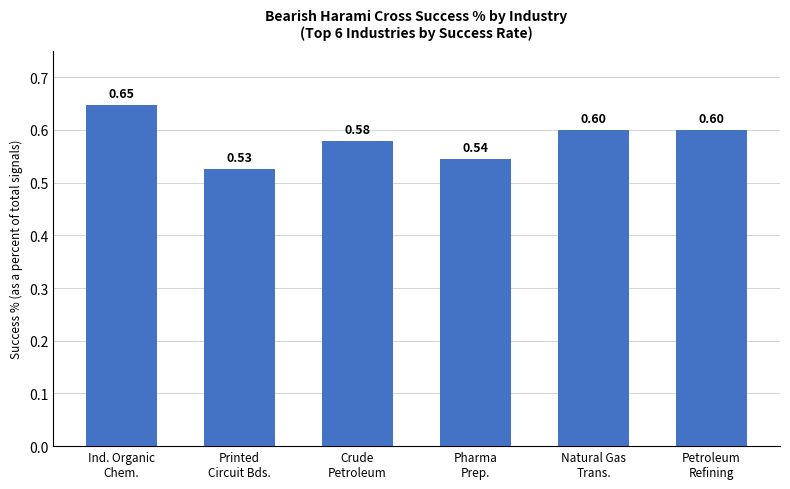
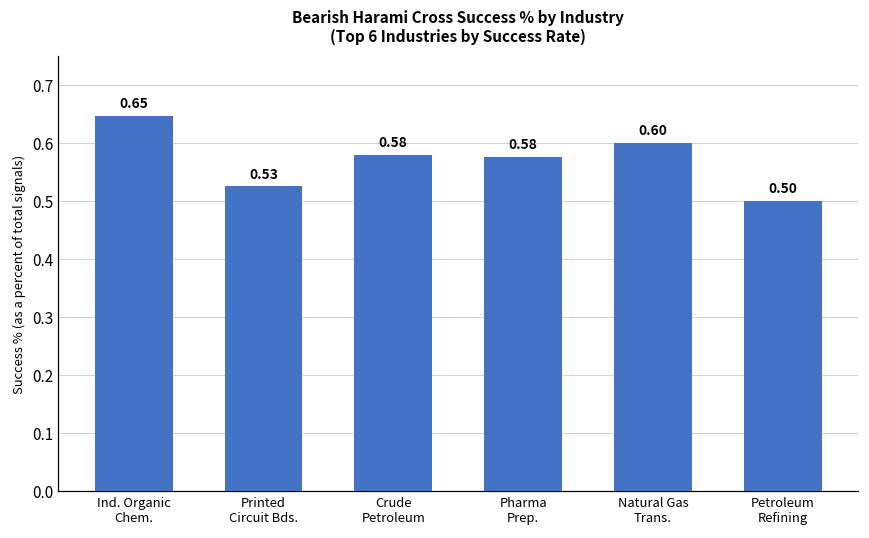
  {
    "Ind. Organic Chem.": 0.65,
    "Printed Circuit Bds.": 0.53,
    "Crude Petroleum": 0.58,
-   "Pharma Prep.": 0.54,
+   "Pharma Prep.": 0.58,
    "Natural Gas Trans.": 0.60,
-   "Petroleum Refining": 0.60
+   "Petroleum Refining": 0.50
  }
